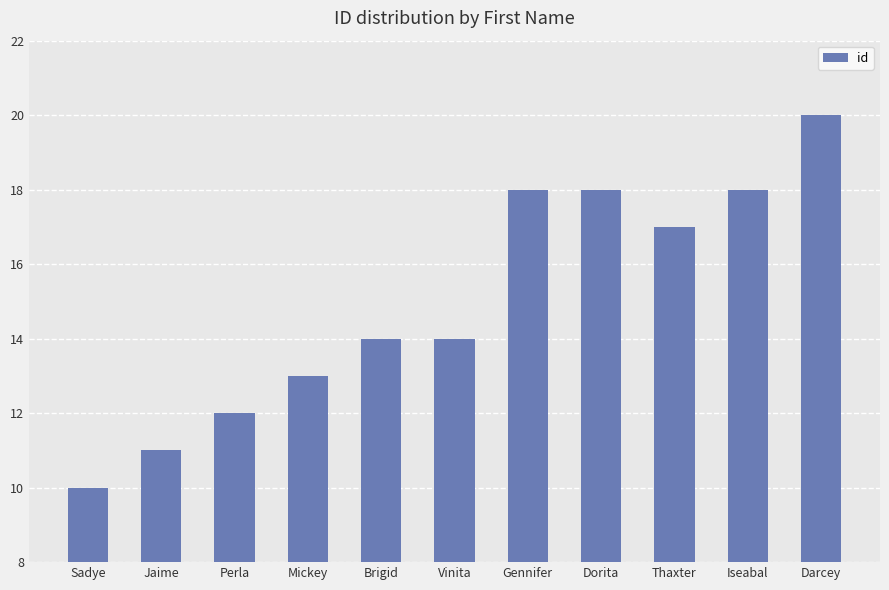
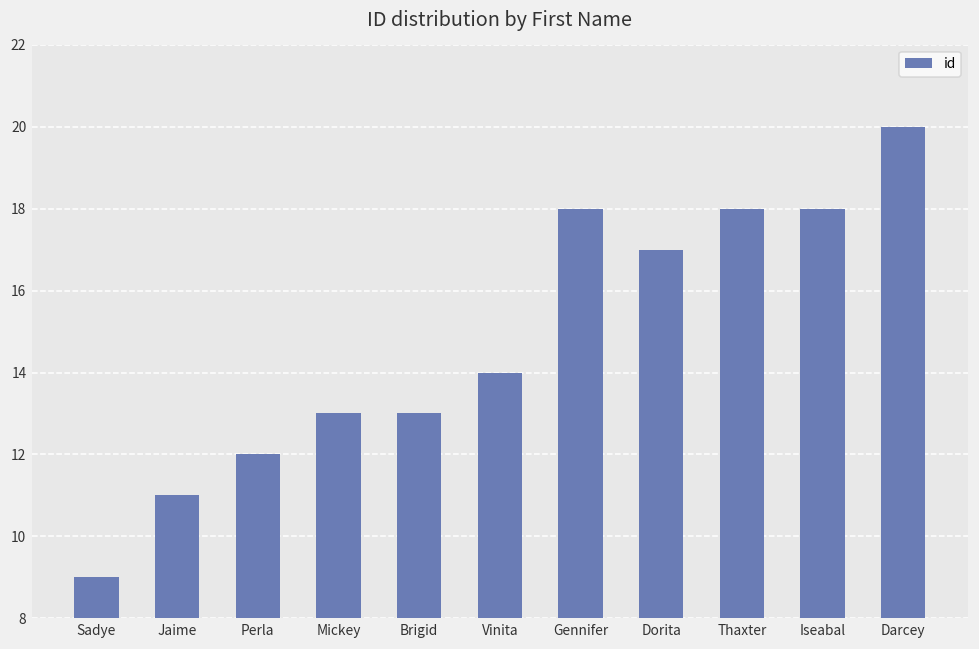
  {
-   "Sadye": 10,
+   "Sadye": 9,
    "Jaime": 11,
    "Perla": 12,
    "Mickey": 13,
-   "Brigid": 14,
+   "Brigid": 13,
    "Vinita": 14,
    "Gennifer": 18,
-   "Dorita": 18,
-   "Thaxter": 17,
+   "Dorita": 17,
+   "Thaxter": 18,
    "Iseabal": 18,
    "Darcey": 20
  }
